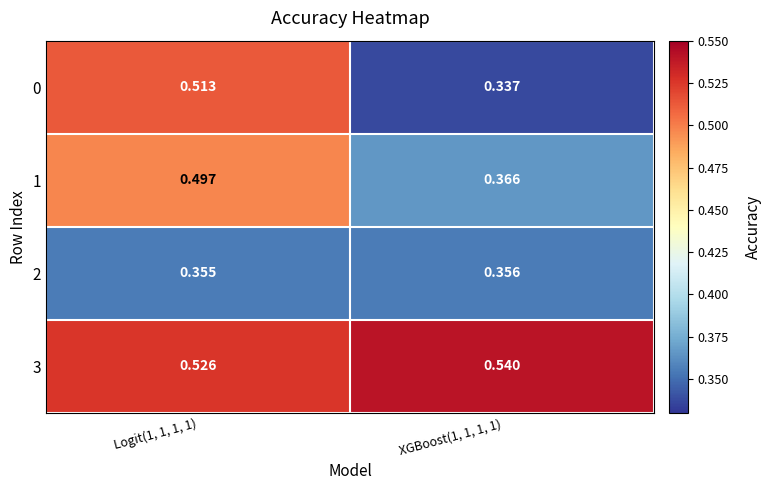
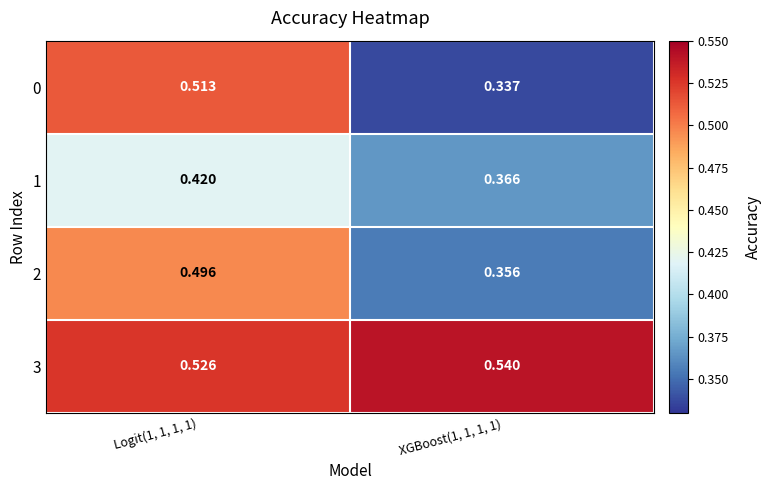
  {
    "0": {
      "Logit(1, 1, 1, 1)": 0.513,
      "XGBoost(1, 1, 1, 1)": 0.337
    },
    "1": {
-     "Logit(1, 1, 1, 1)": 0.497,
+     "Logit(1, 1, 1, 1)": 0.420,
      "XGBoost(1, 1, 1, 1)": 0.366
    },
    "2": {
-     "Logit(1, 1, 1, 1)": 0.355,
+     "Logit(1, 1, 1, 1)": 0.496,
      "XGBoost(1, 1, 1, 1)": 0.356
    },
    "3": {
      "Logit(1, 1, 1, 1)": 0.526,
      "XGBoost(1, 1, 1, 1)": 0.540
    }
  }
